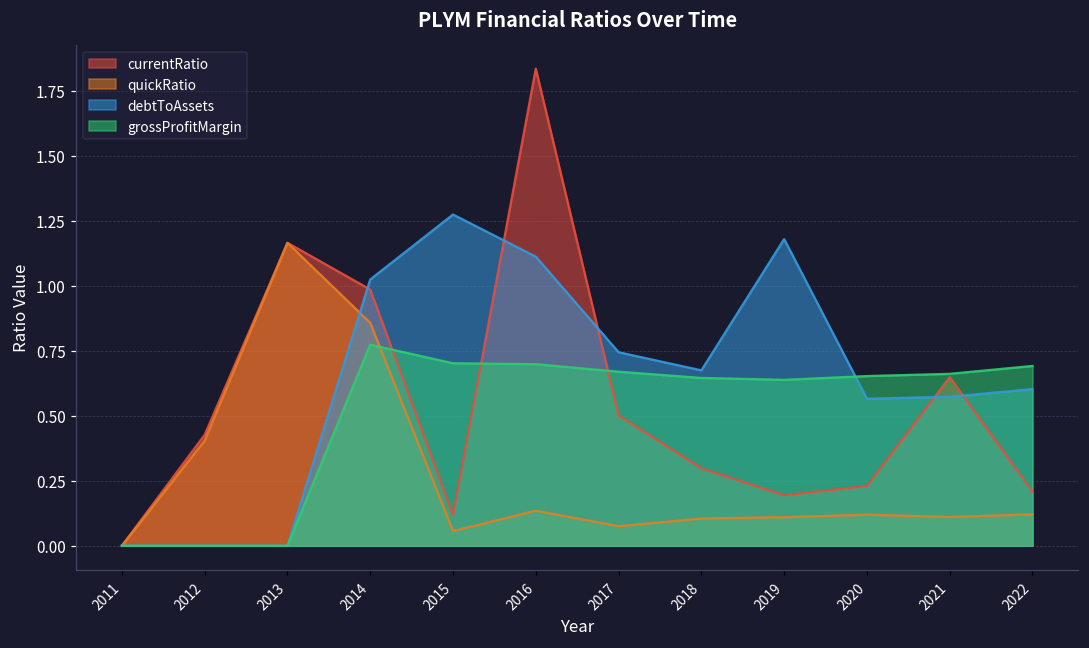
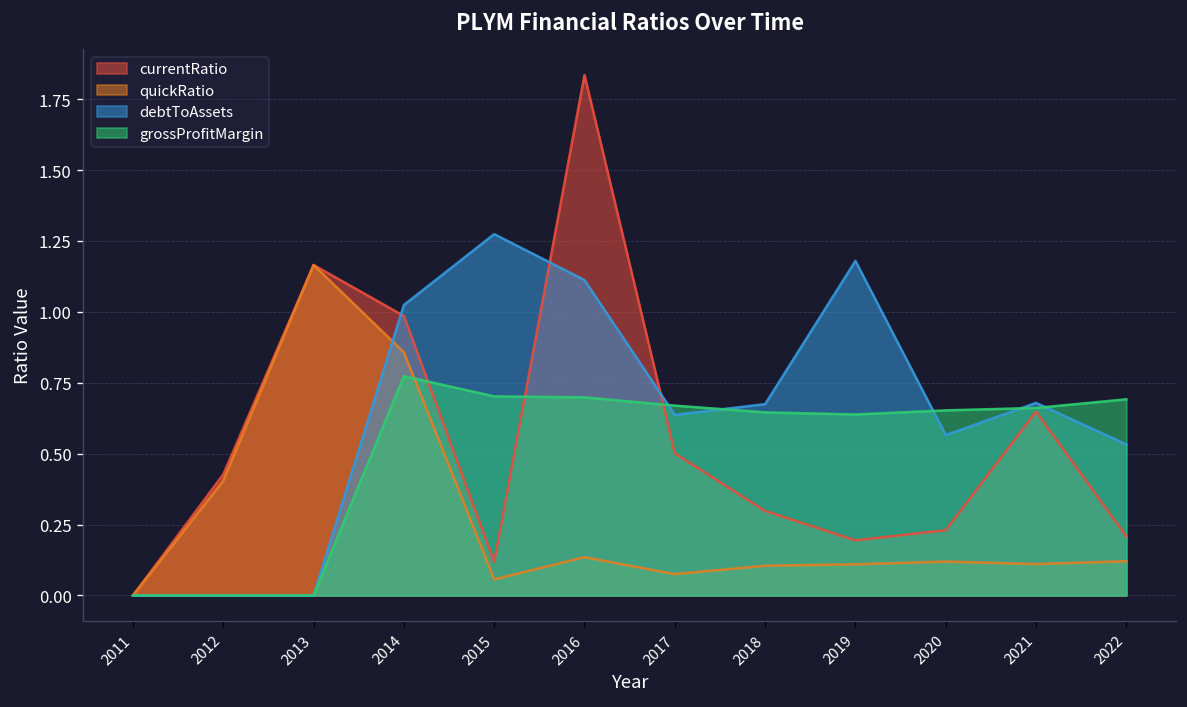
  {
    "debtToAssets": {
      "2014": 1.02,
      "2015": 1.27,
      "2016": 1.11,
-     "2017": 0.74,
+     "2017": 0.64,
      "2018": 0.67,
      "2019": 1.18,
      "2020": 0.57,
-     "2021": 0.57,
-     "2022": 0.60
+     "2021": 0.68,
+     "2022": 0.53
    },
    "grossProfitMargin": {
      "2014": 0.77,
      "2015": 0.70,
      "2016": 0.70,
      "2017": 0.67,
      "2018": 0.65,
      "2019": 0.64,
      "2020": 0.65,
      "2021": 0.66,
      "2022": 0.69
    }
  }
